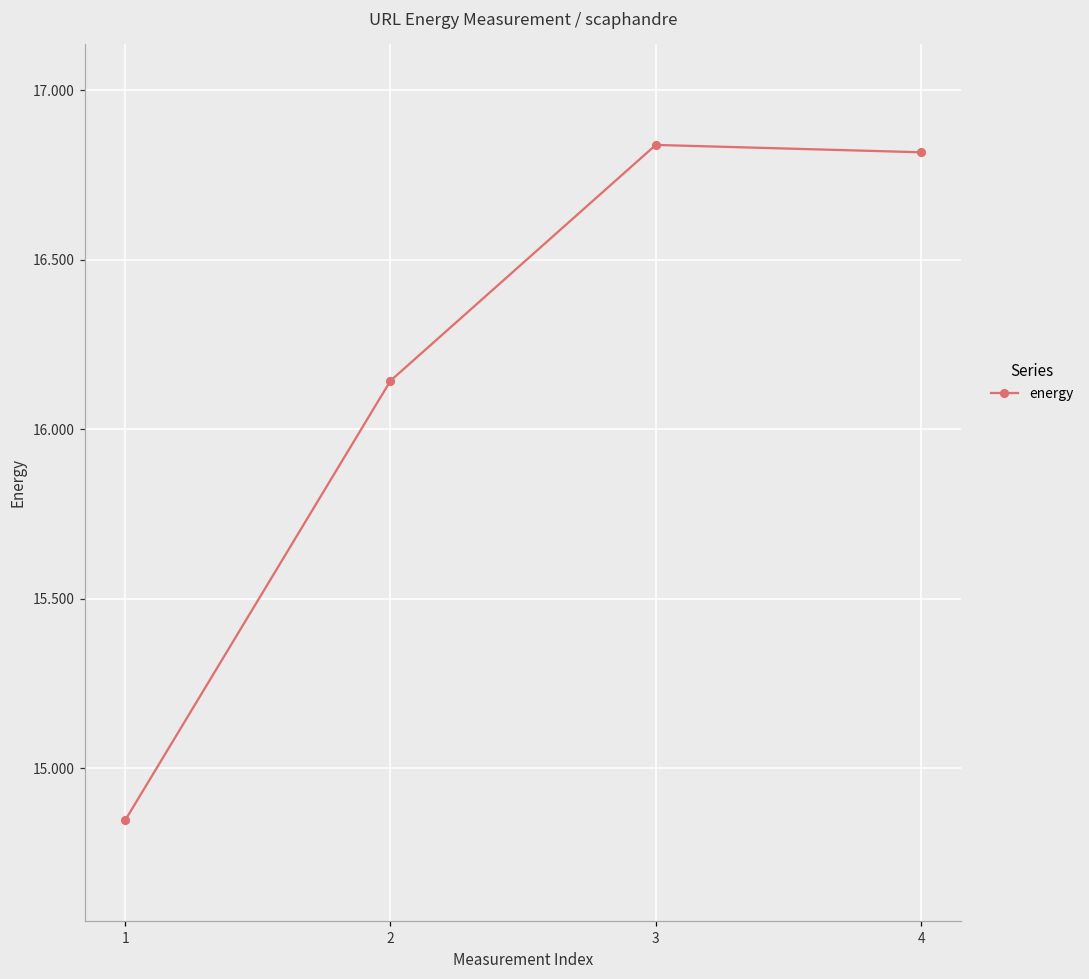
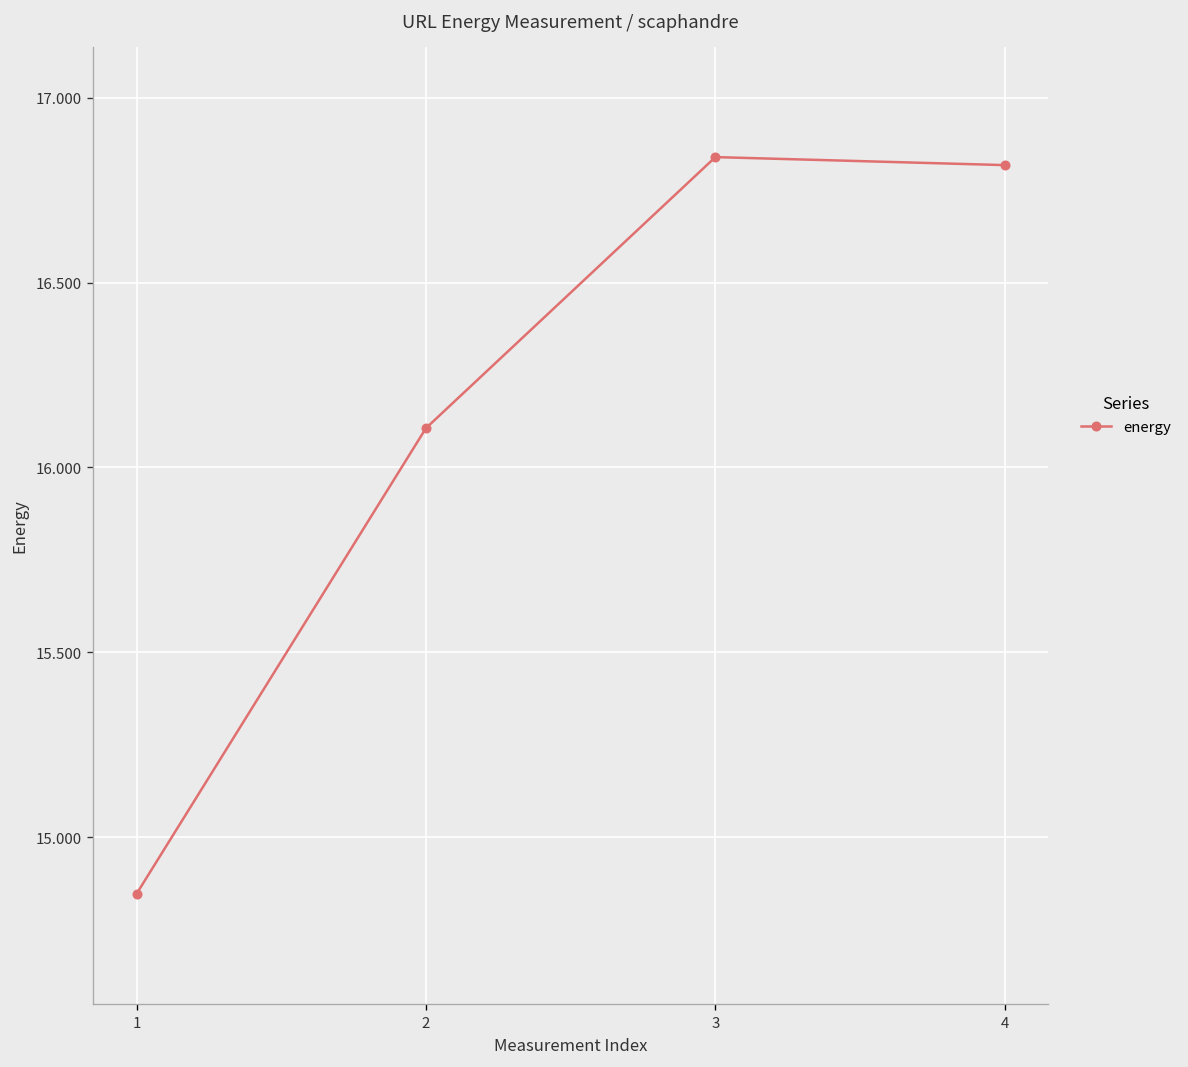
  {
    "1": 14.85,
-   "2": 16.14,
+   "2": 16.11,
    "3": 16.84,
    "4": 16.82
  }
